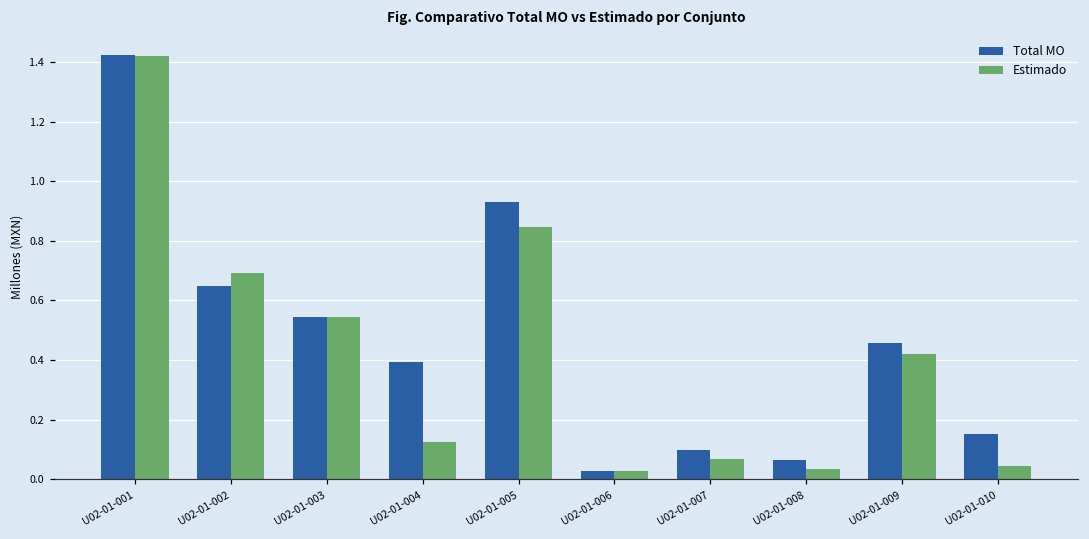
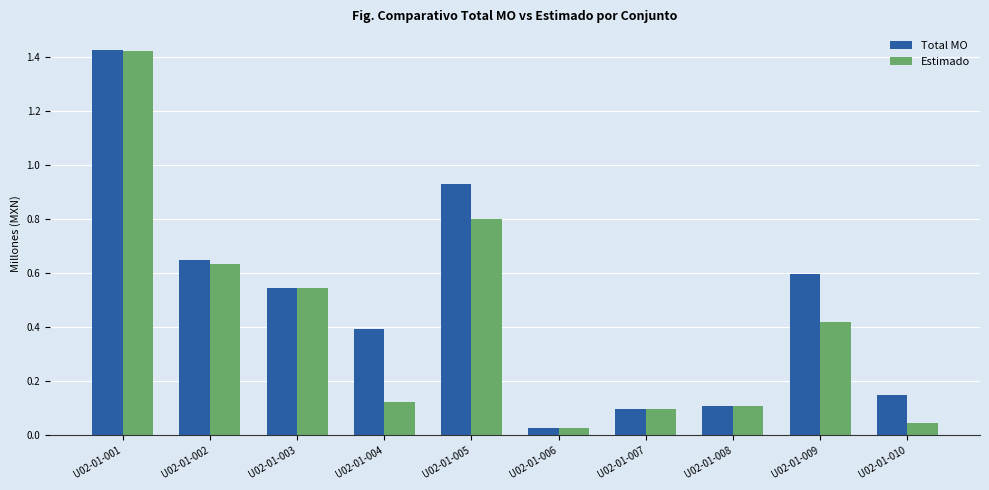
  {
    "Total MO": {
      "U02-01-001": 1.42,
      "U02-01-002": 0.65,
      "U02-01-003": 0.55,
      "U02-01-004": 0.39,
      "U02-01-005": 0.93,
      "U02-01-006": 0.03,
      "U02-01-007": 0.10,
-     "U02-01-008": 0.06,
-     "U02-01-009": 0.46,
+     "U02-01-008": 0.11,
+     "U02-01-009": 0.60,
      "U02-01-010": 0.15
    },
    "Estimado": {
      "U02-01-001": 1.42,
-     "U02-01-002": 0.69,
+     "U02-01-002": 0.64,
      "U02-01-003": 0.55,
      "U02-01-004": 0.12,
-     "U02-01-005": 0.85,
+     "U02-01-005": 0.80,
      "U02-01-006": 0.03,
-     "U02-01-007": 0.07,
-     "U02-01-008": 0.03,
+     "U02-01-007": 0.10,
+     "U02-01-008": 0.11,
      "U02-01-009": 0.42,
      "U02-01-010": 0.05
    }
  }
